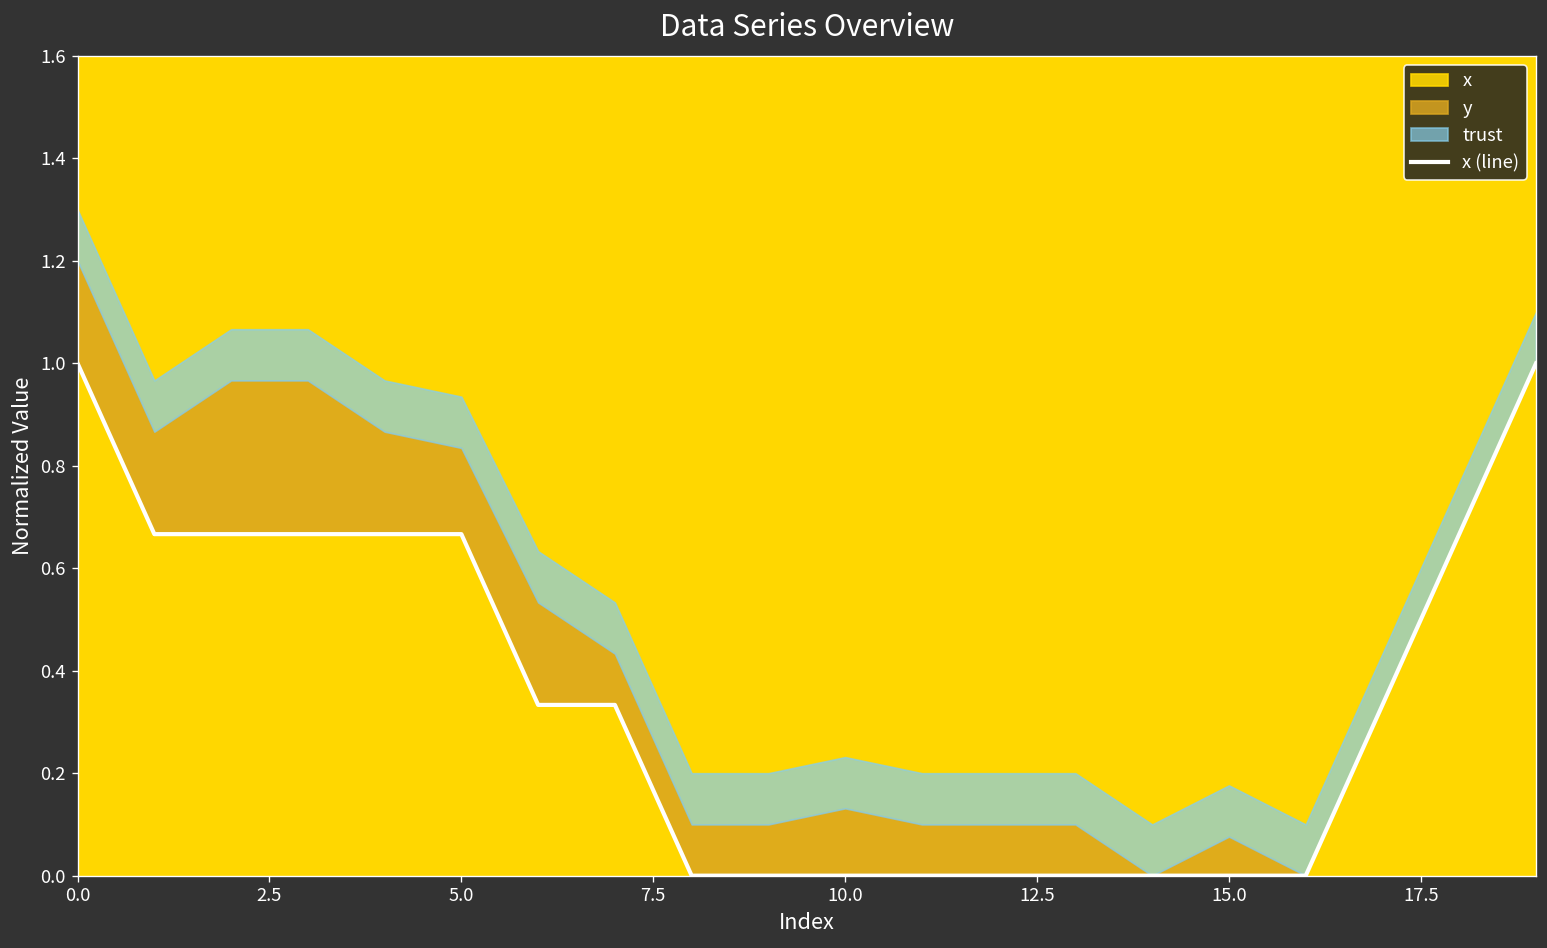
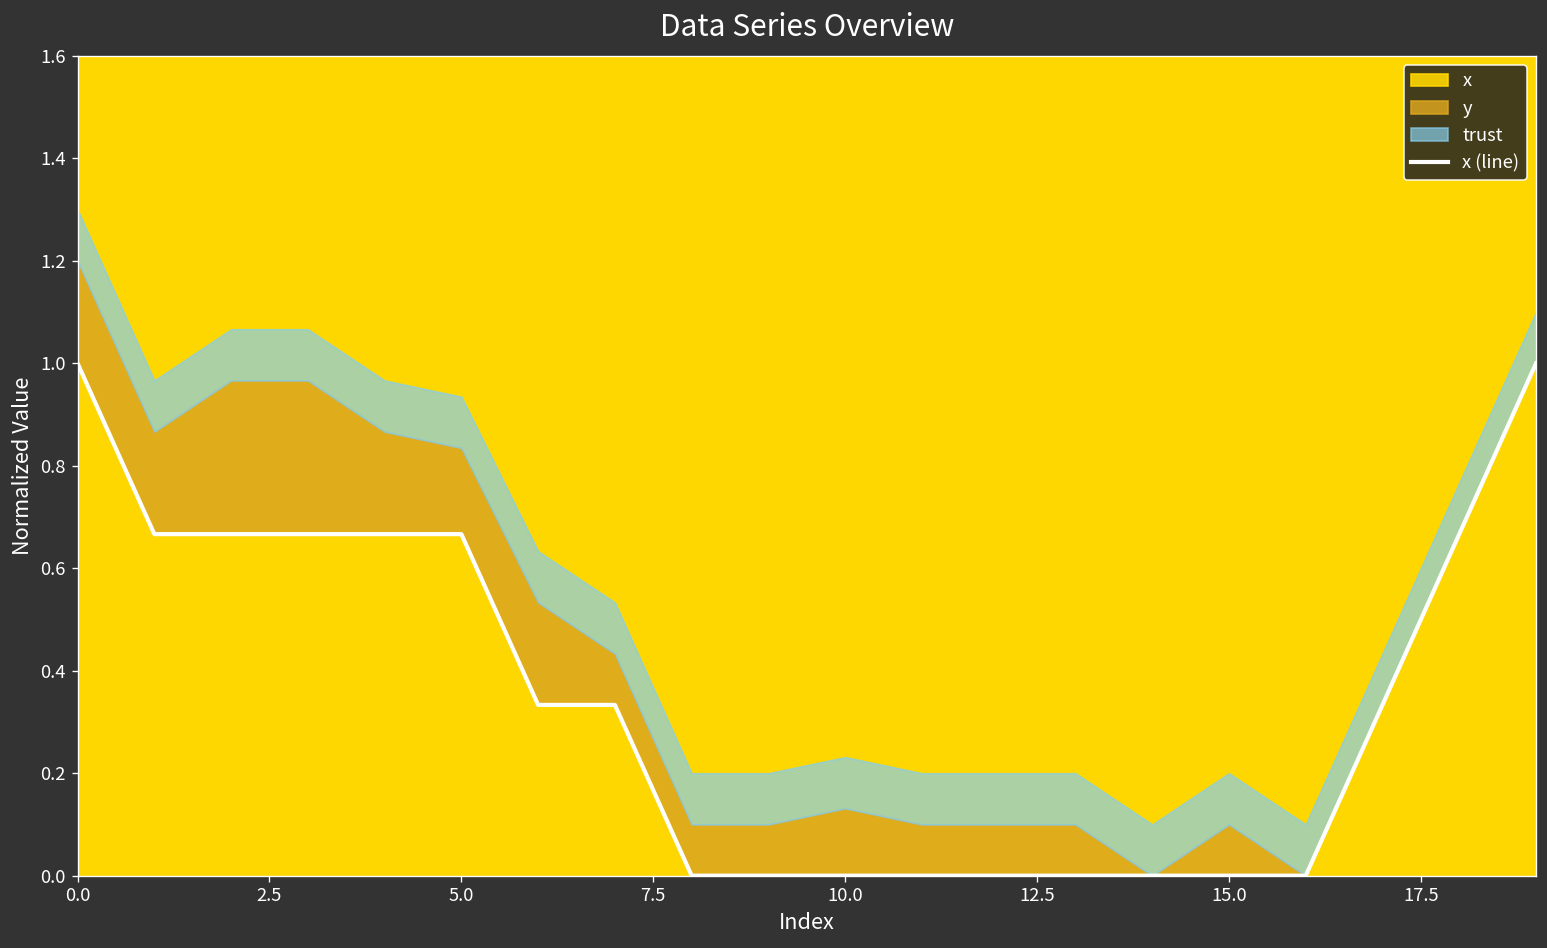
  {
    "x": {
      "0.0": 1.00,
      "5.0": 0.67,
      "10.0": 0.00,
      "15.0": 0.00
    },
    "y": {
      "0.0": 0.20,
      "5.0": 0.17,
      "10.0": 0.13,
-     "15.0": 0.08
+     "15.0": 0.10
    },
    "trust": {
      "0.0": 0.10,
      "5.0": 0.10,
      "10.0": 0.10,
      "15.0": 0.10
    }
  }
